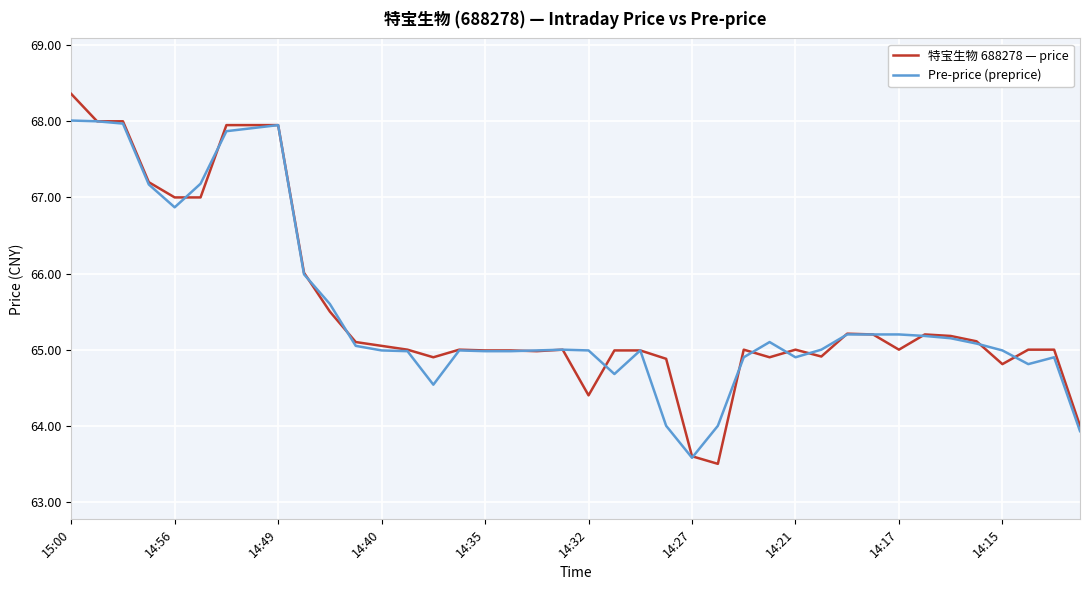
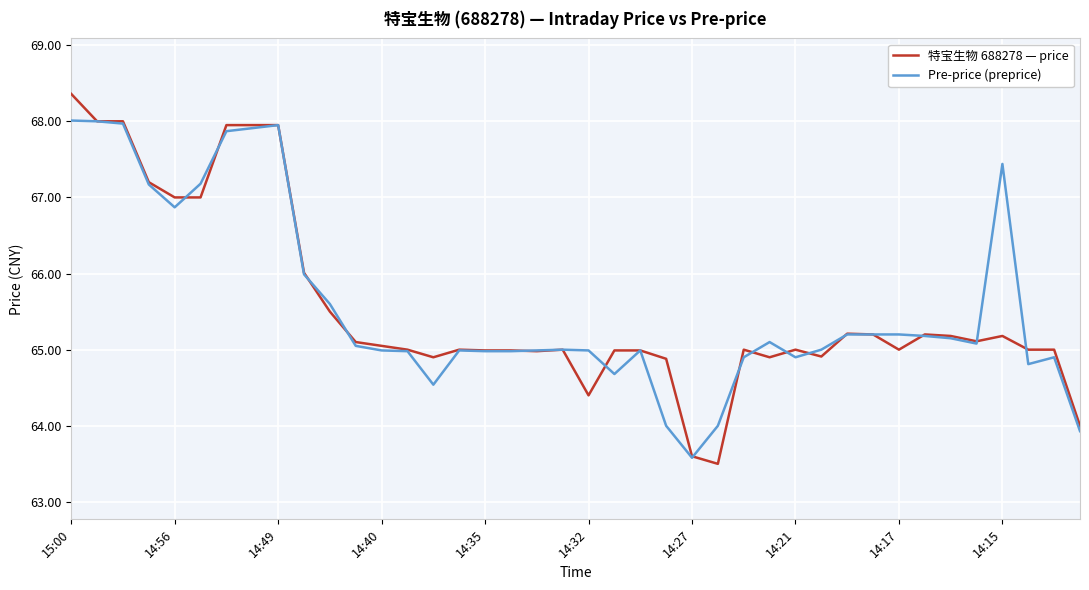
  {
    "特宝生物 688278 — price": {
      "15:00": 68.4,
-     "14:15": 64.8
+     "14:15": 65.2
    },
    "Pre-price (preprice)": {
      "15:00": 68.0,
-     "14:15": 65.0
+     "14:15": 67.4
    }
  }
